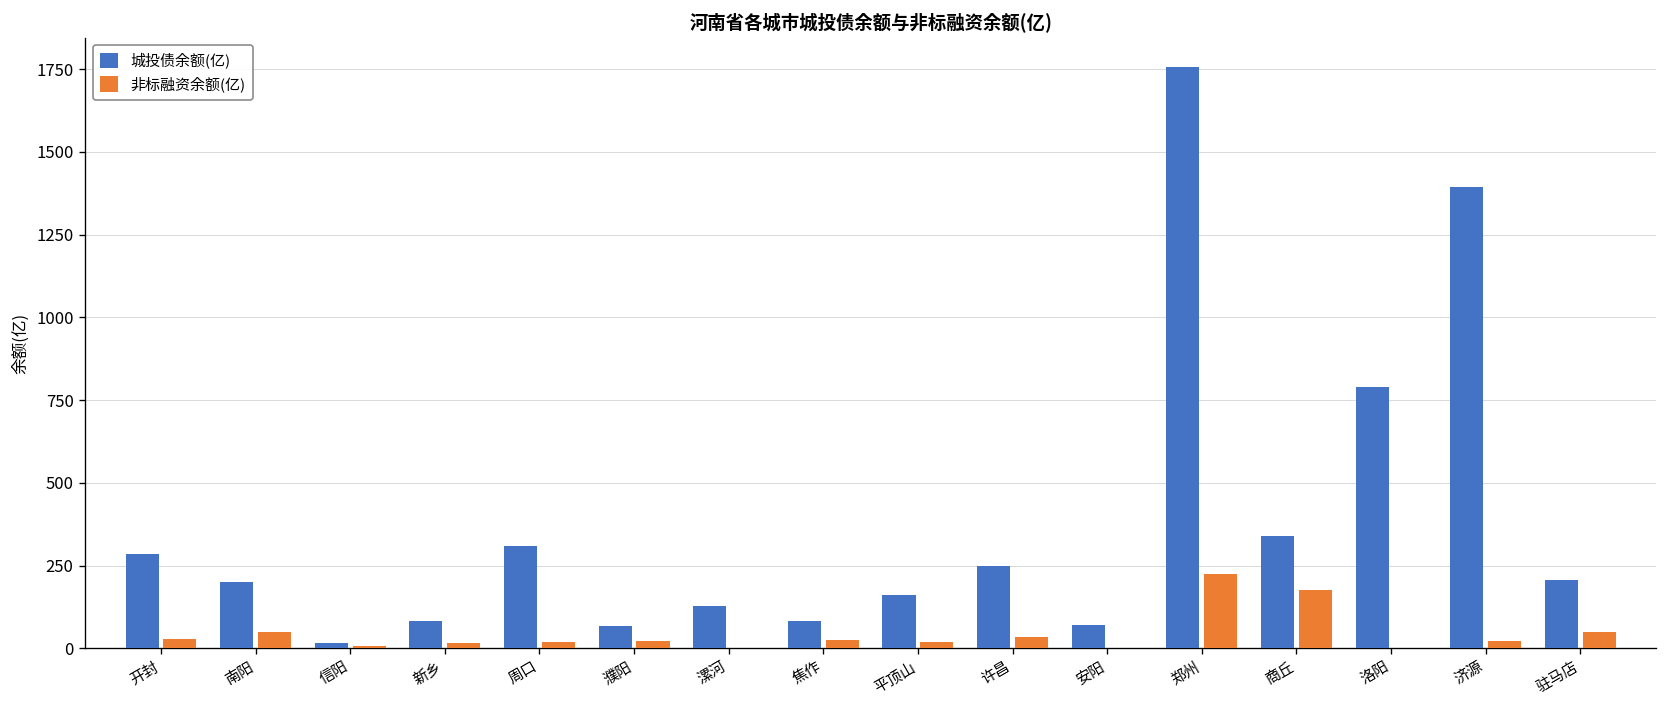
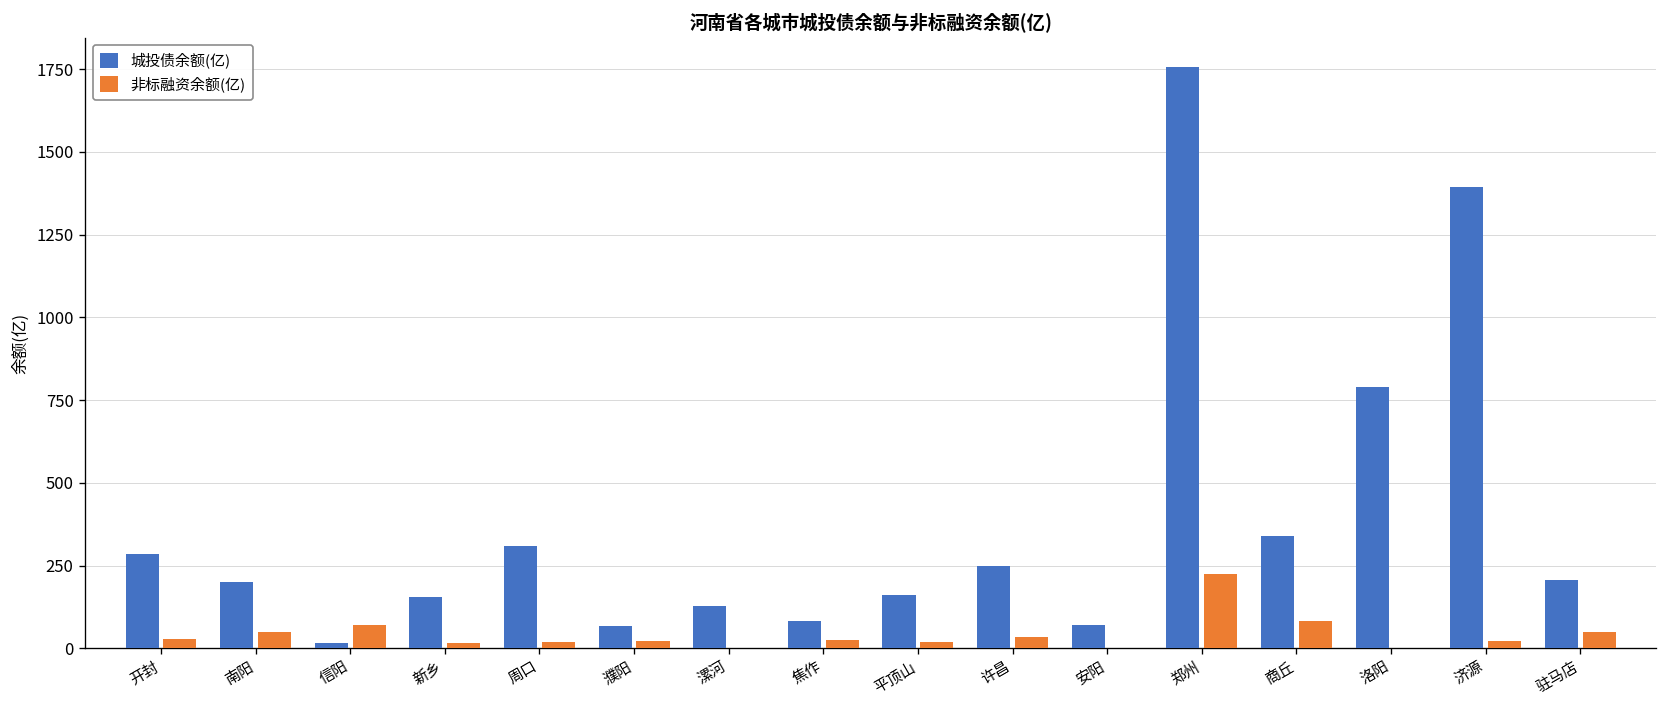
  {
    "城投债余额(亿)": {
      "开封": 290,
      "南阳": 200,
      "信阳": 20,
-     "新乡": 80,
+     "新乡": 160,
      "周口": 310,
      "濮阳": 70,
      "漯河": 130,
      "焦作": 80,
      "平顶山": 160,
      "许昌": 250,
      "安阳": 70,
      "郑州": 1760,
      "商丘": 340,
      "洛阳": 790,
      "济源": 1390,
      "驻马店": 210
    },
    "非标融资余额(亿)": {
      "开封": 30,
      "南阳": 50,
-     "信阳": 10,
+     "信阳": 70,
      "新乡": 20,
      "周口": 20,
      "濮阳": 20,
      "漯河": 0,
      "焦作": 30,
      "平顶山": 20,
      "许昌": 40,
      "安阳": 0,
      "郑州": 230,
-     "商丘": 170,
+     "商丘": 80,
      "济源": 20,
      "驻马店": 50
    }
  }
